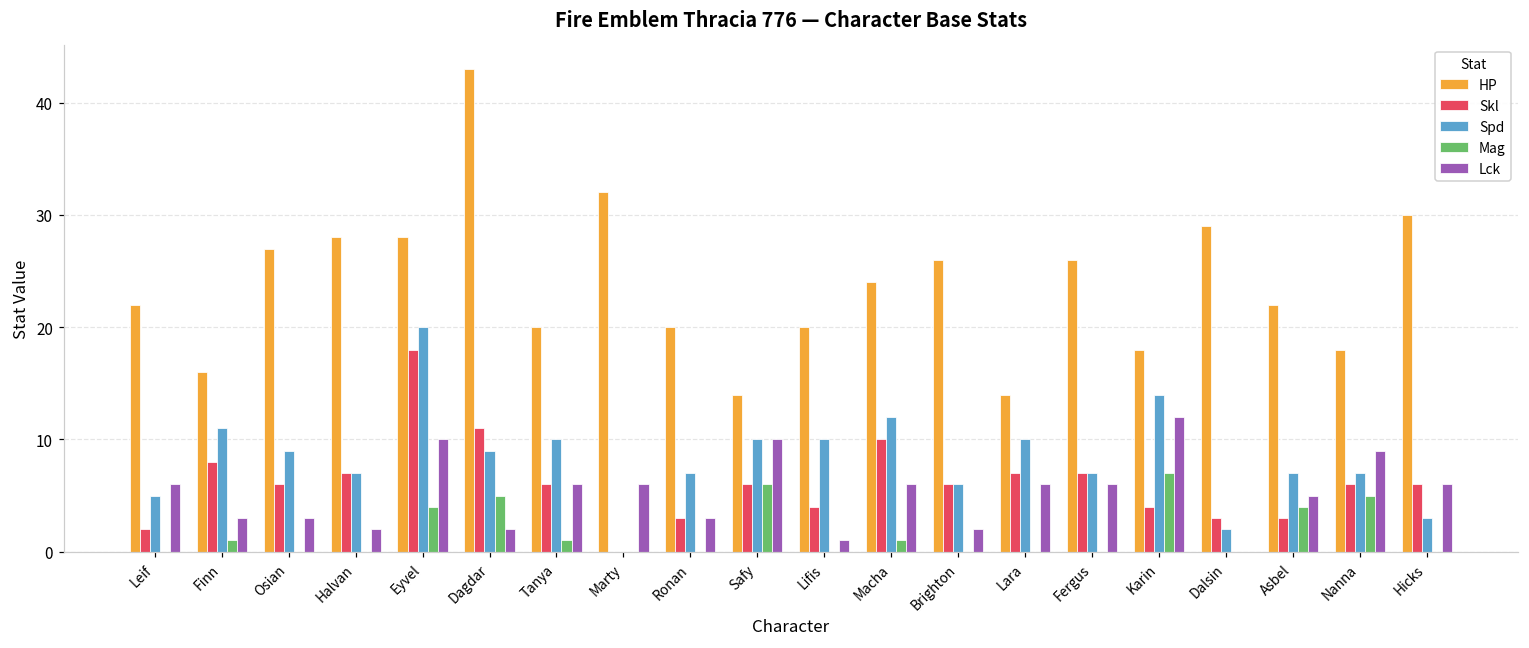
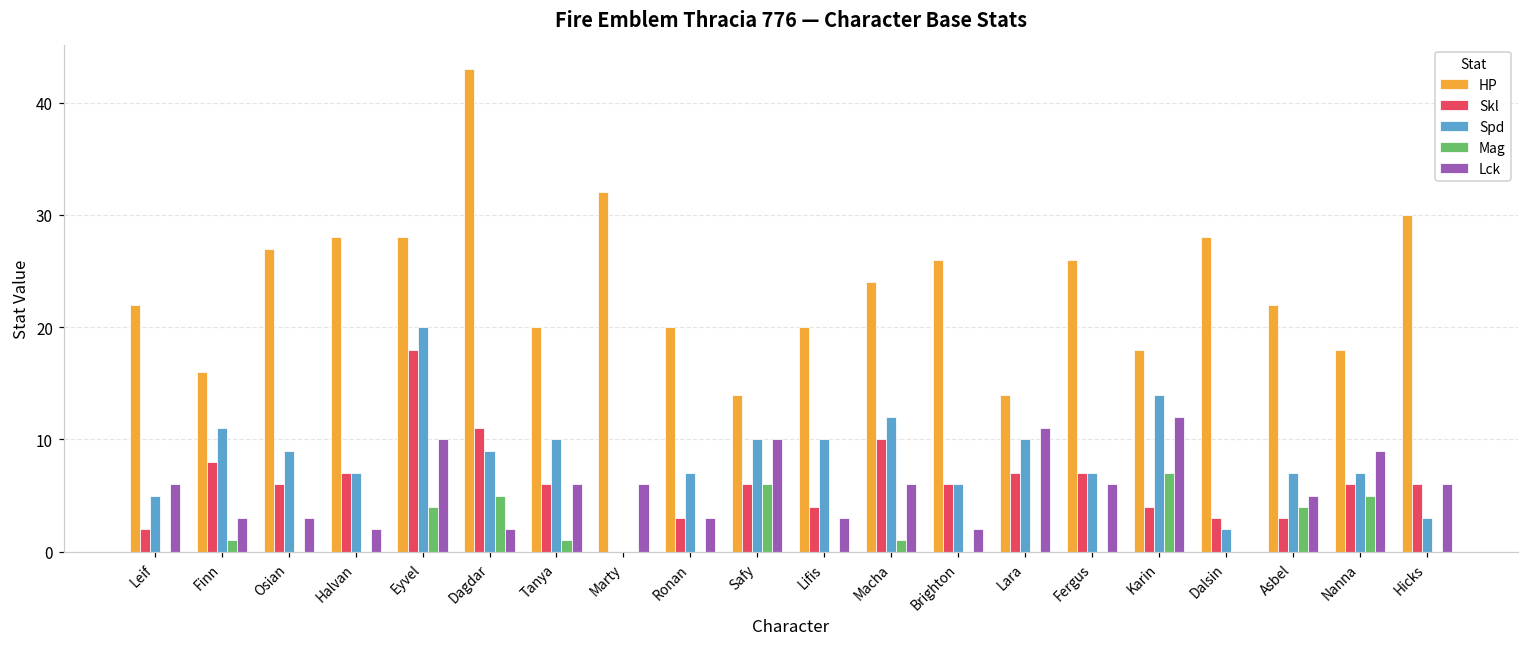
  {
    "HP": {
      "Leif": 22,
      "Finn": 16,
      "Osian": 27,
      "Halvan": 28,
      "Eyvel": 28,
      "Dagdar": 43,
      "Tanya": 20,
      "Marty": 32,
      "Ronan": 20,
      "Safy": 14,
      "Lifis": 20,
      "Macha": 24,
      "Brighton": 26,
      "Lara": 14,
      "Fergus": 26,
      "Karin": 18,
-     "Dalsin": 29,
+     "Dalsin": 28,
      "Asbel": 22,
      "Nanna": 18,
      "Hicks": 30
    },
    "Skl": {
      "Leif": 2,
      "Finn": 8,
      "Osian": 6,
      "Halvan": 7,
      "Eyvel": 18,
      "Dagdar": 11,
      "Tanya": 6,
      "Marty": 0,
      "Ronan": 3,
      "Safy": 6,
      "Lifis": 4,
      "Macha": 10,
      "Brighton": 6,
      "Lara": 7,
      "Fergus": 7,
      "Karin": 4,
      "Dalsin": 3,
      "Asbel": 3,
      "Nanna": 6,
      "Hicks": 6
    },
    "Spd": {
      "Leif": 5,
      "Finn": 11,
      "Osian": 9,
      "Halvan": 7,
      "Eyvel": 20,
      "Dagdar": 9,
      "Tanya": 10,
      "Marty": 0,
      "Ronan": 7,
      "Safy": 10,
      "Lifis": 10,
      "Macha": 12,
      "Brighton": 6,
      "Lara": 10,
      "Fergus": 7,
      "Karin": 14,
      "Dalsin": 2,
      "Asbel": 7,
      "Nanna": 7,
      "Hicks": 3
    },
    "Mag": {
      "Leif": 0,
      "Finn": 1,
      "Osian": 0,
      "Halvan": 0,
      "Eyvel": 4,
      "Dagdar": 5,
      "Tanya": 1,
      "Marty": 0,
      "Ronan": 0,
      "Safy": 6,
      "Lifis": 0,
      "Macha": 1,
      "Brighton": 0,
      "Lara": 0,
      "Fergus": 0,
      "Karin": 7,
      "Dalsin": 0,
      "Asbel": 4,
      "Nanna": 5,
      "Hicks": 0
    },
    "Lck": {
      "Leif": 6,
      "Finn": 3,
      "Osian": 3,
      "Halvan": 2,
      "Eyvel": 10,
      "Dagdar": 2,
      "Tanya": 6,
      "Marty": 6,
      "Ronan": 3,
      "Safy": 10,
-     "Lifis": 1,
+     "Lifis": 3,
      "Macha": 6,
      "Brighton": 2,
-     "Lara": 6,
+     "Lara": 11,
      "Fergus": 6,
      "Karin": 12,
      "Dalsin": 0,
      "Asbel": 5,
      "Nanna": 9,
      "Hicks": 6
    }
  }
